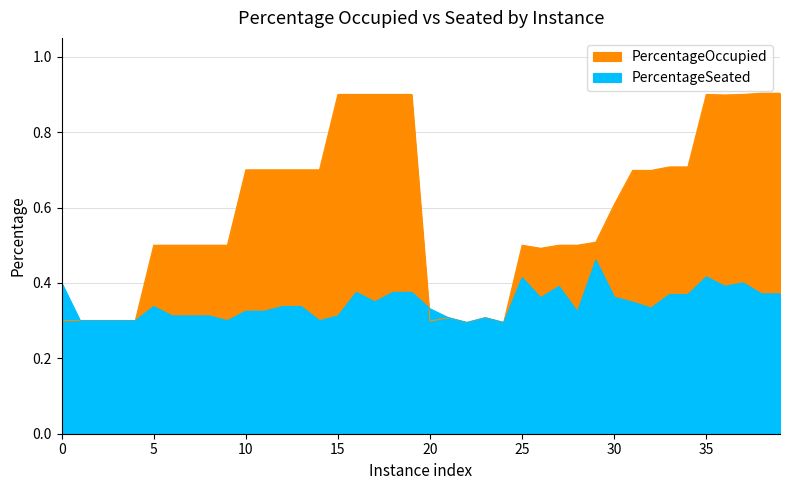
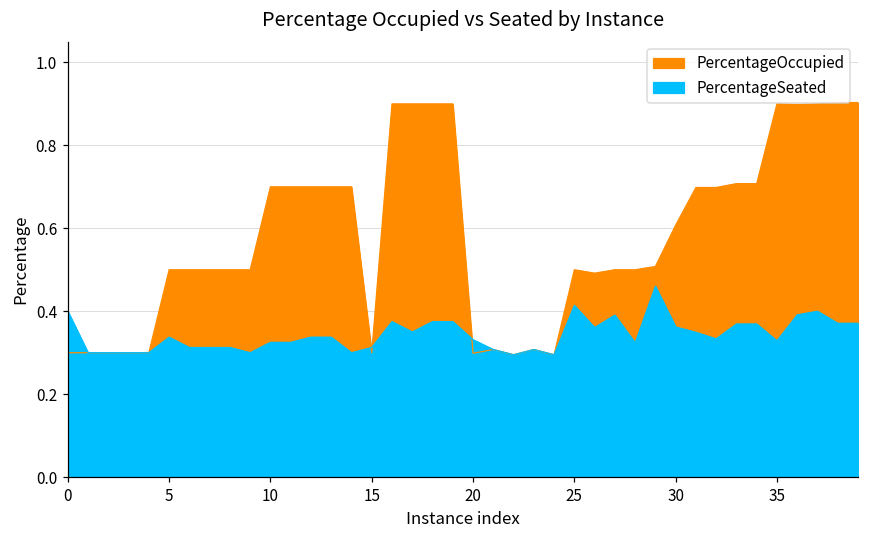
  {
    "PercentageOccupied": {
      "0": 0.3,
      "5": 0.5,
      "10": 0.7,
-     "15": 0.9,
+     "15": 0.3,
      "20": 0.3,
      "25": 0.5,
      "30": 0.61,
      "35": 0.9
    },
    "PercentageSeated": {
      "0": 0.40,
      "5": 0.34,
      "10": 0.33,
      "15": 0.31,
      "20": 0.33,
      "25": 0.41,
      "30": 0.36,
-     "35": 0.42
+     "35": 0.33
    }
  }
